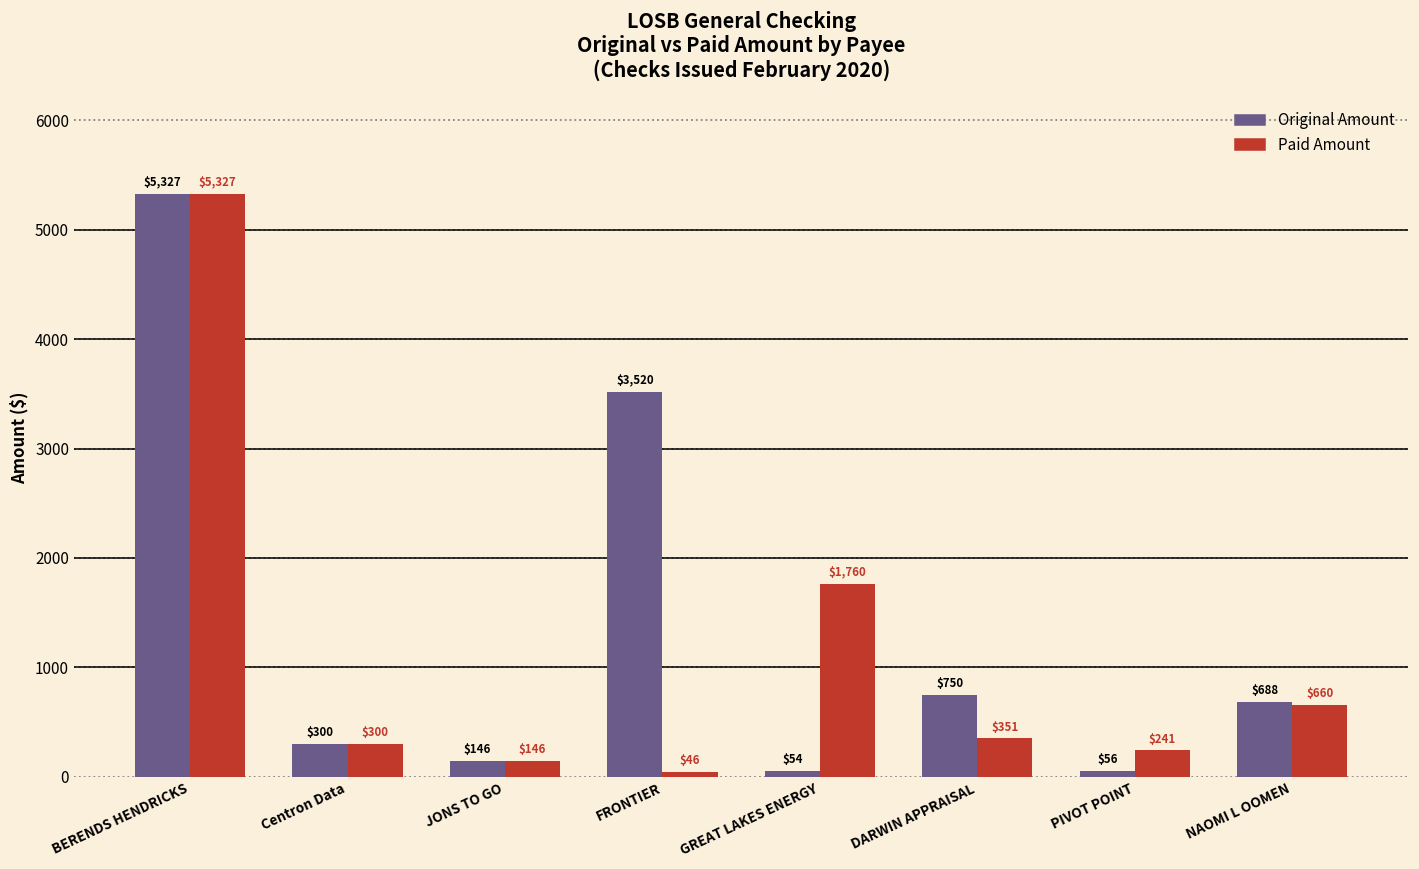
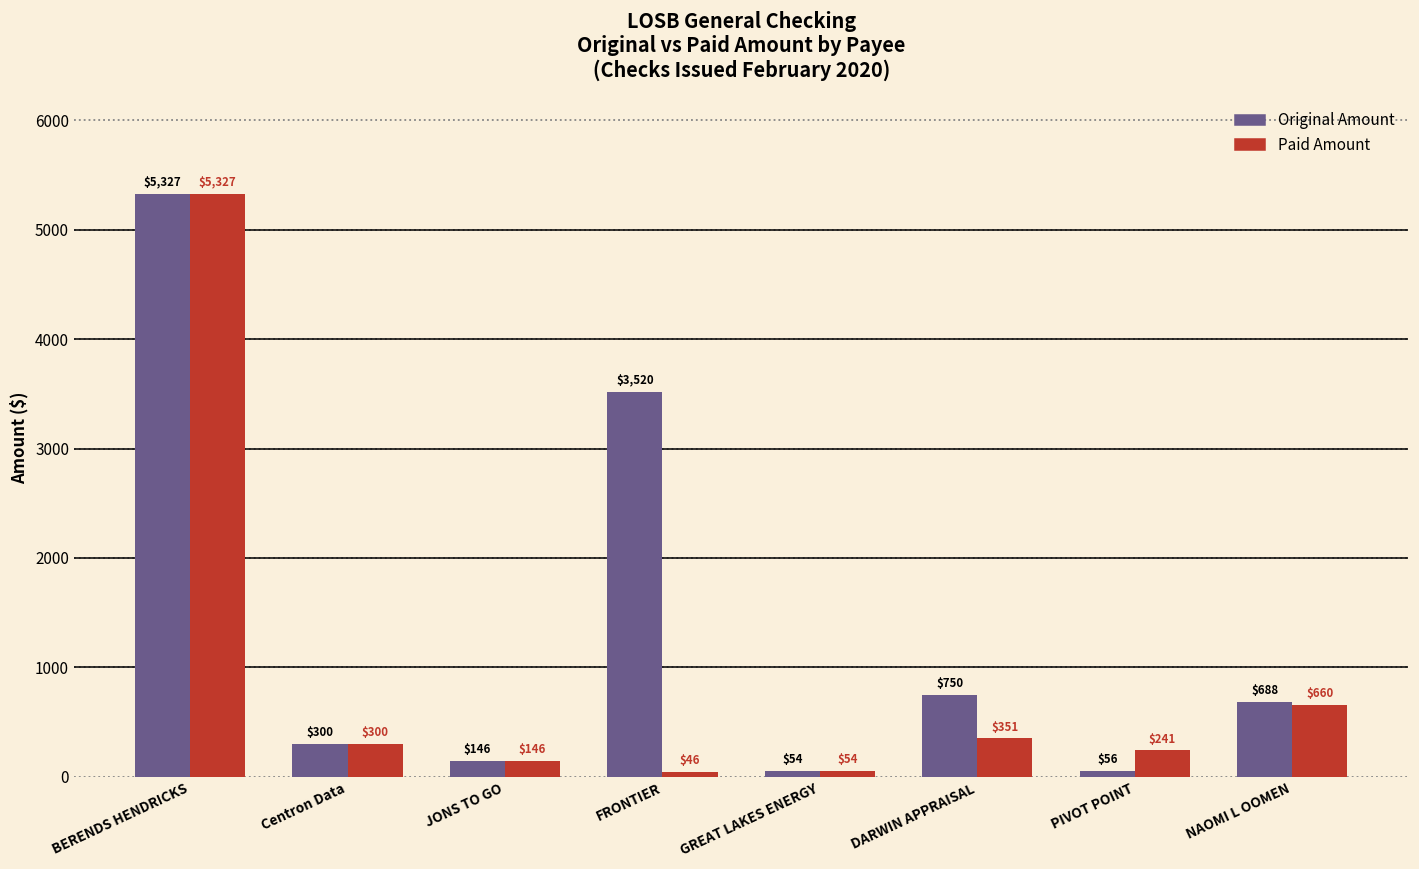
  {
    "Original Amount": {
      "BERENDS HENDRICKS": "$5,327",
      "Centron Data": "$300",
      "JONS TO GO": "$146",
      "FRONTIER": "$3,520",
      "GREAT LAKES ENERGY": "$54",
      "DARWIN APPRAISAL": "$750",
      "PIVOT POINT": "$56",
      "NAOMI L OOMEN": "$688"
    },
    "Paid Amount": {
      "BERENDS HENDRICKS": "$5,327",
      "Centron Data": "$300",
      "JONS TO GO": "$146",
      "FRONTIER": "$46",
-     "GREAT LAKES ENERGY": "$1,760",
+     "GREAT LAKES ENERGY": "$54",
      "DARWIN APPRAISAL": "$351",
      "PIVOT POINT": "$241",
      "NAOMI L OOMEN": "$660"
    }
  }
